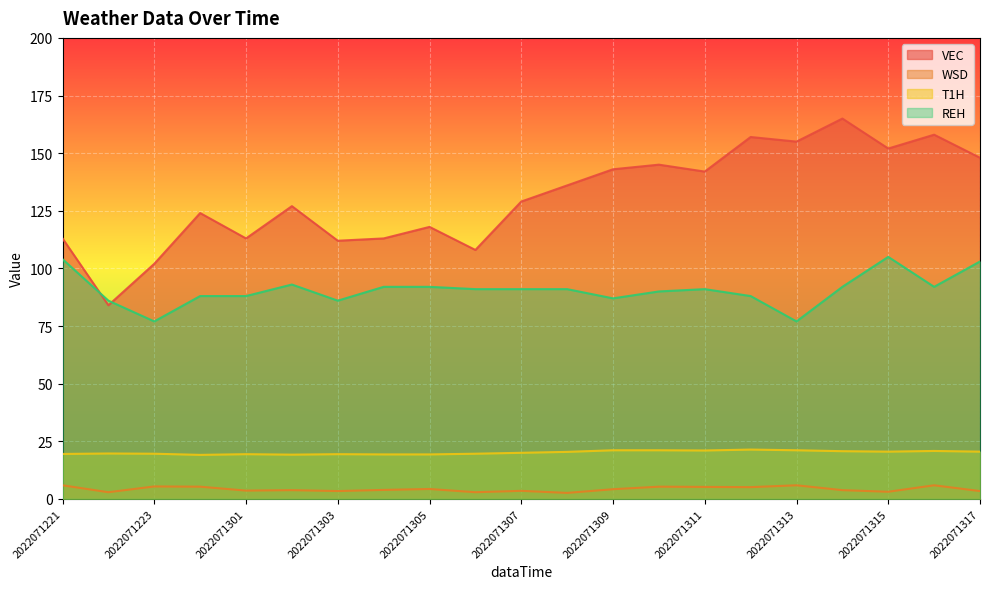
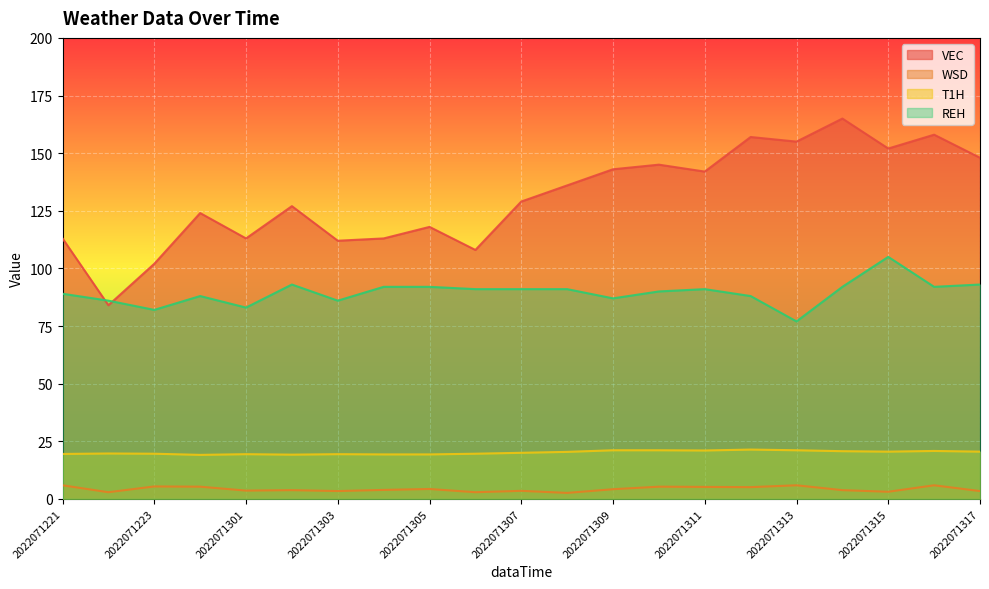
  {
    "REH": {
-     "2022071221": 104,
-     "2022071223": 77,
-     "2022071301": 88,
+     "2022071221": 89,
+     "2022071223": 82,
+     "2022071301": 83,
      "2022071303": 86,
      "2022071305": 92,
      "2022071307": 91,
      "2022071309": 87,
      "2022071311": 91,
      "2022071313": 77,
      "2022071315": 105,
-     "2022071317": 103
+     "2022071317": 93
    }
  }
